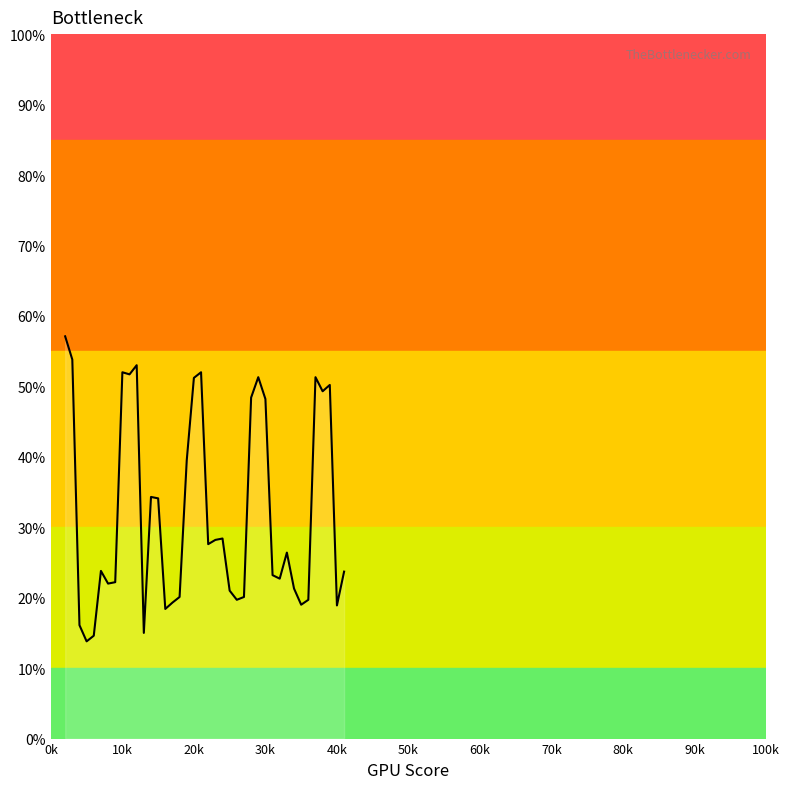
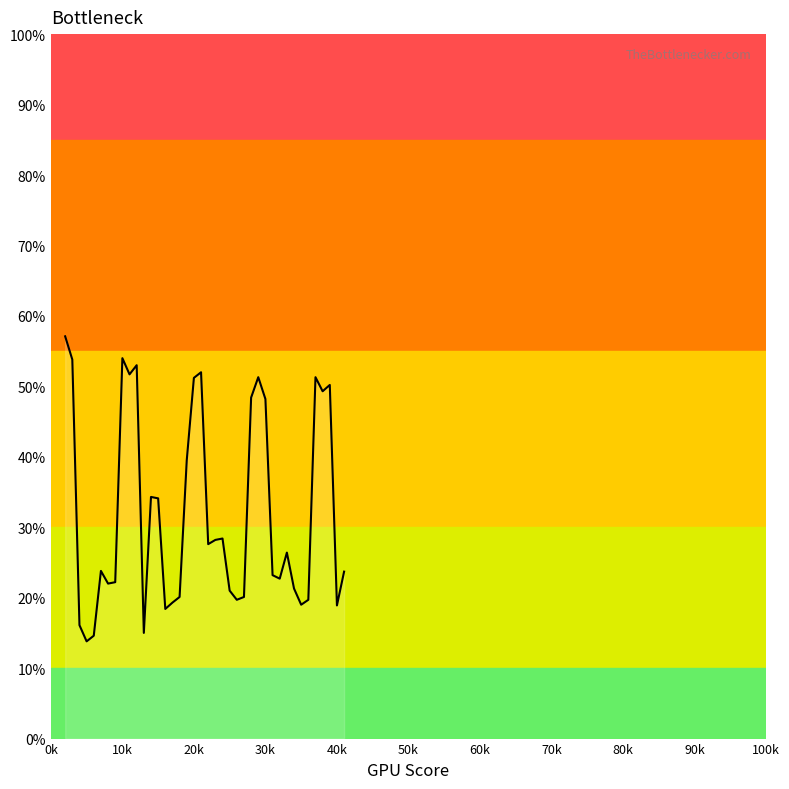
  {
-   "10k": "52%",
+   "10k": "54%",
    "20k": "51%",
    "30k": "48%",
    "40k": "19%"
  }
